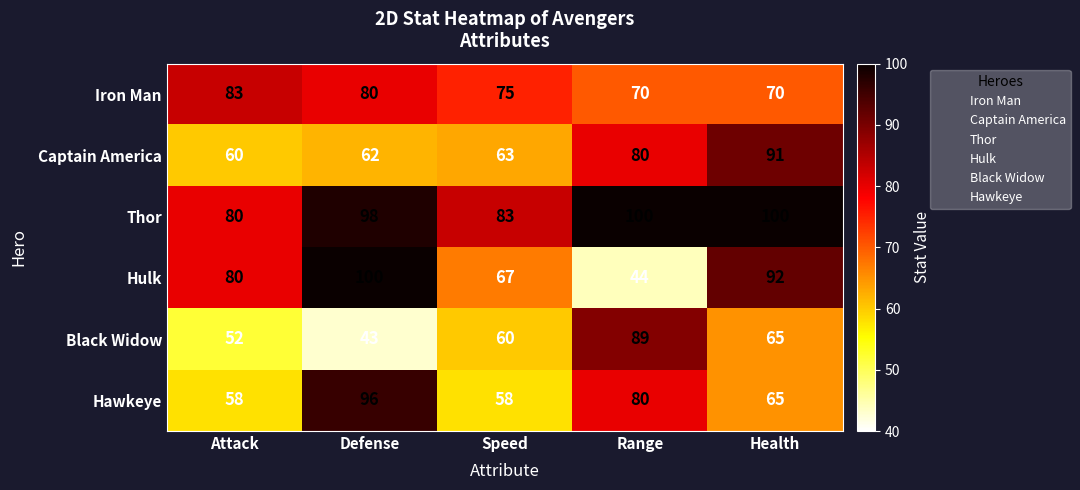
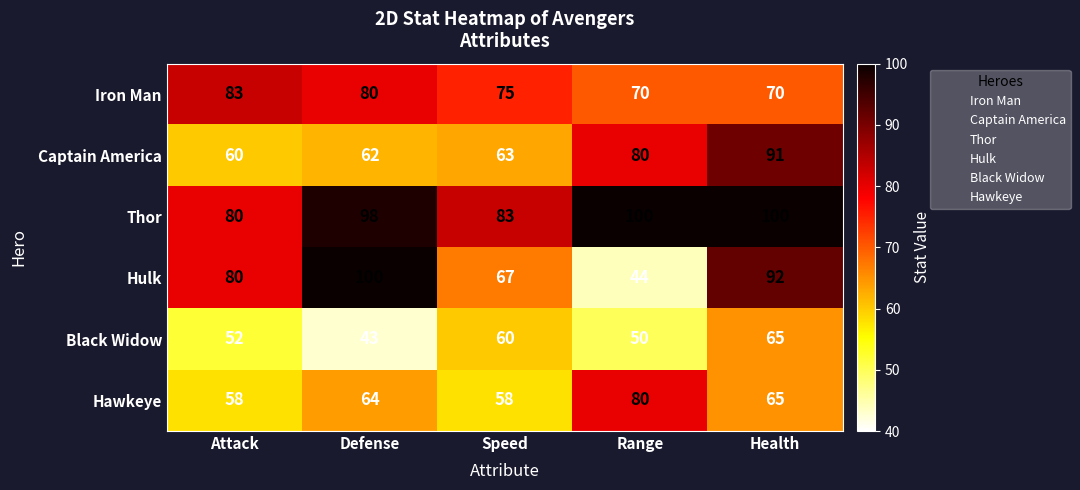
  {
    "Iron Man": {
      "Attack": 83,
      "Defense": 80,
      "Speed": 75,
      "Range": 70,
      "Health": 70
    },
    "Captain America": {
      "Attack": 60,
      "Defense": 62,
      "Speed": 63,
      "Range": 80,
      "Health": 91
    },
    "Thor": {
      "Attack": 80,
      "Speed": 83
    },
    "Hulk": {
      "Attack": 80,
      "Speed": 67,
      "Range": 44,
      "Health": 92
    },
    "Black Widow": {
      "Attack": 52,
      "Defense": 43,
      "Speed": 60,
-     "Range": 89,
+     "Range": 50,
      "Health": 65
    },
    "Hawkeye": {
      "Attack": 58,
-     "Defense": 96,
+     "Defense": 64,
      "Speed": 58,
      "Range": 80,
      "Health": 65
    }
  }
